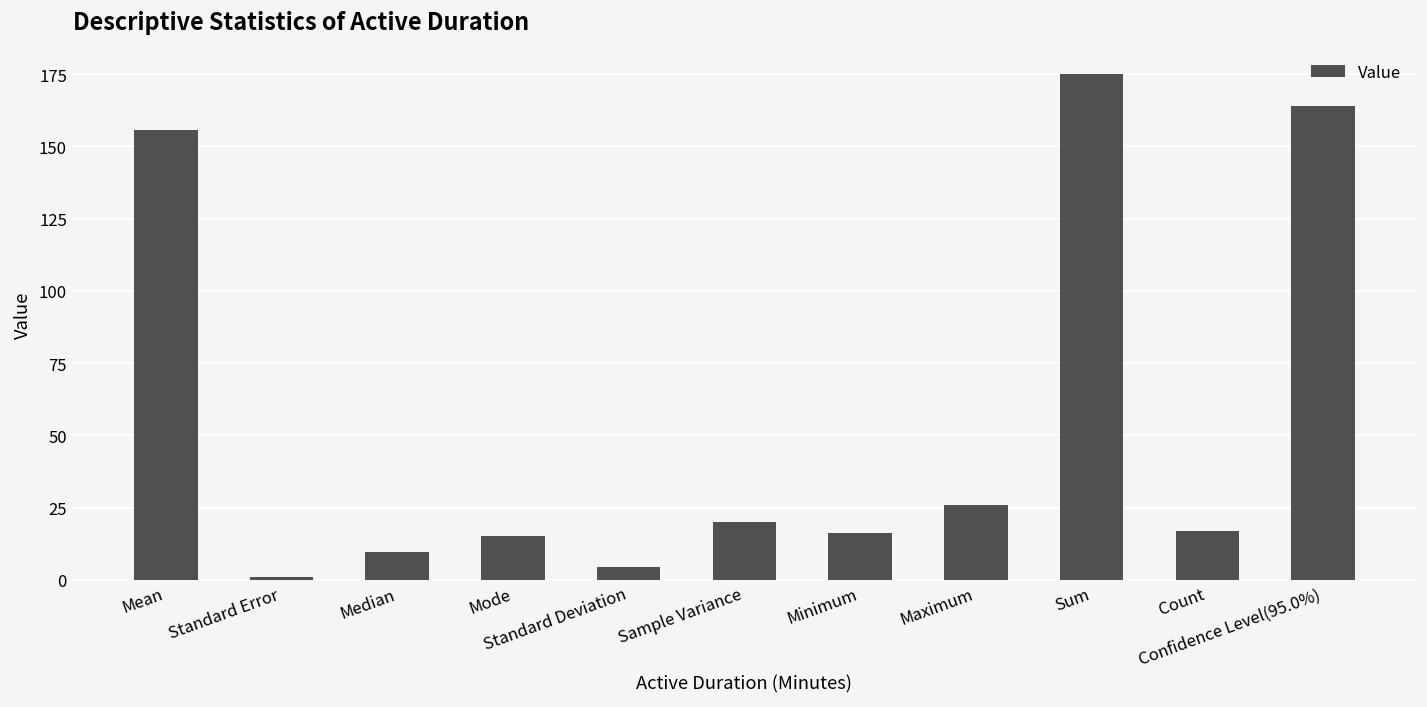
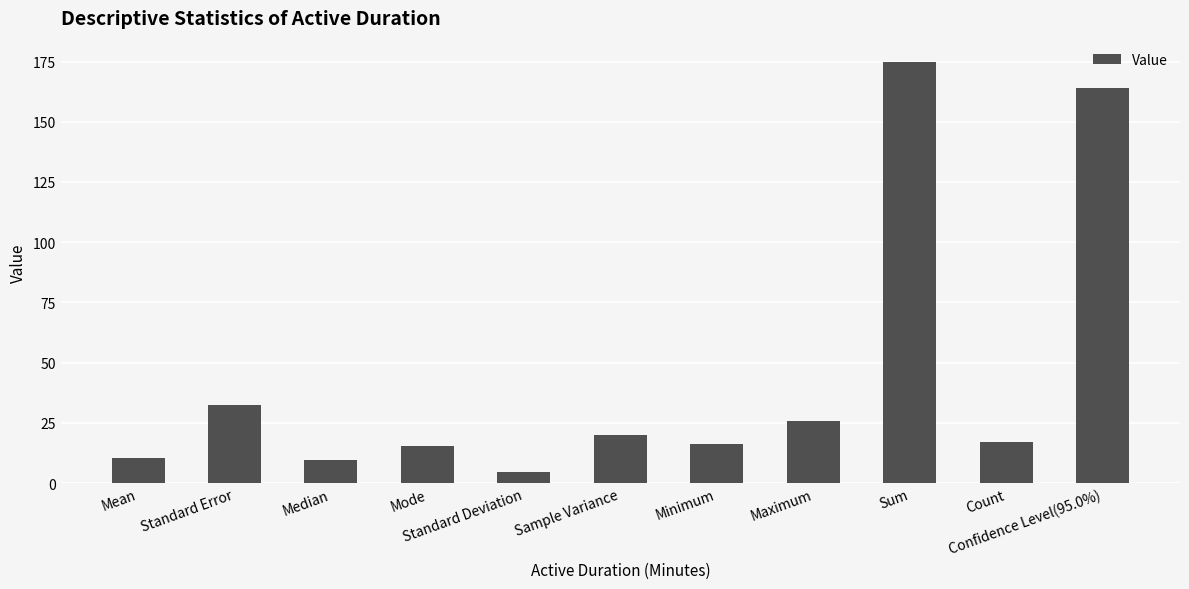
  {
-   "Mean": 156,
-   "Standard Error": 1,
+   "Mean": 10,
+   "Standard Error": 32,
    "Median": 10,
    "Mode": 15,
    "Standard Deviation": 4,
    "Sample Variance": 20,
    "Minimum": 16,
    "Maximum": 26,
    "Sum": 175,
    "Count": 17,
    "Confidence Level(95.0%)": 164
  }
